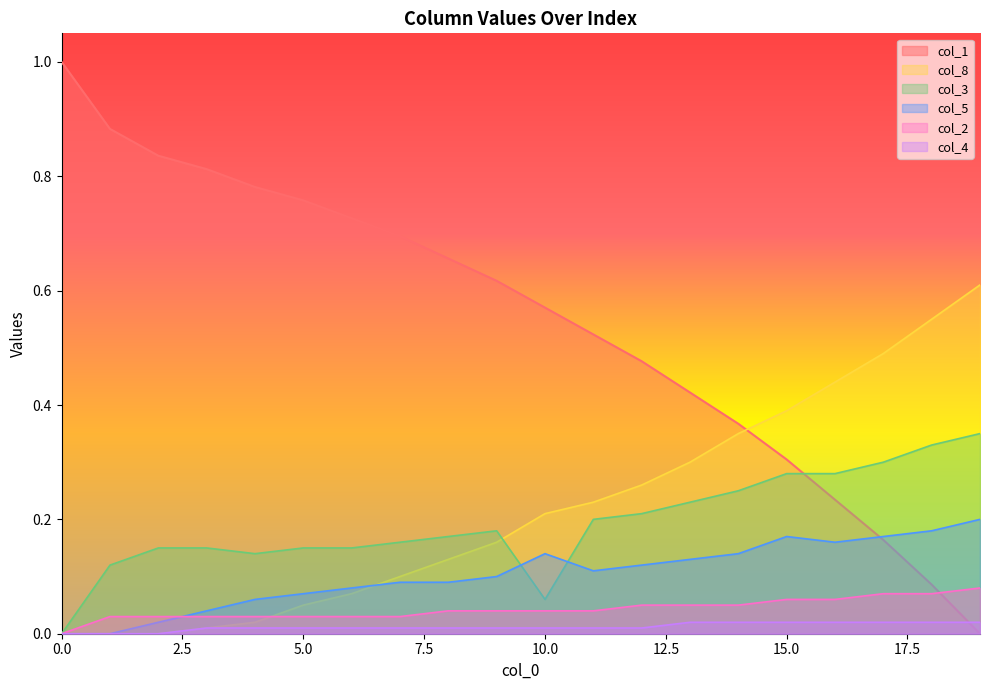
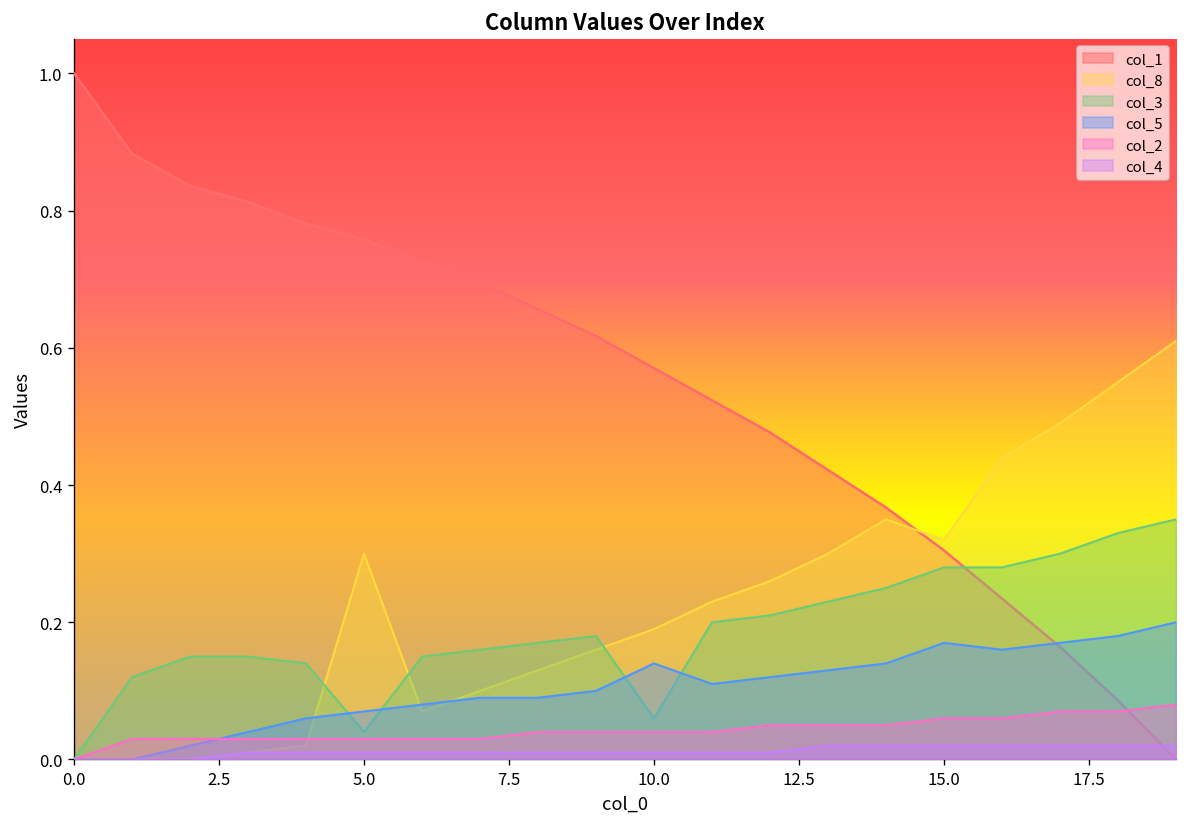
  {
    "col_8": {
-     "5.0": 0.05,
-     "10.0": 0.21,
-     "15.0": 0.39
+     "5.0": 0.30,
+     "10.0": 0.19,
+     "15.0": 0.32
    },
    "col_3": {
-     "5.0": 0.15,
+     "5.0": 0.04,
      "10.0": 0.06,
      "15.0": 0.28
    },
    "col_5": {
      "5.0": 0.07,
      "10.0": 0.14,
      "15.0": 0.17
    }
  }
